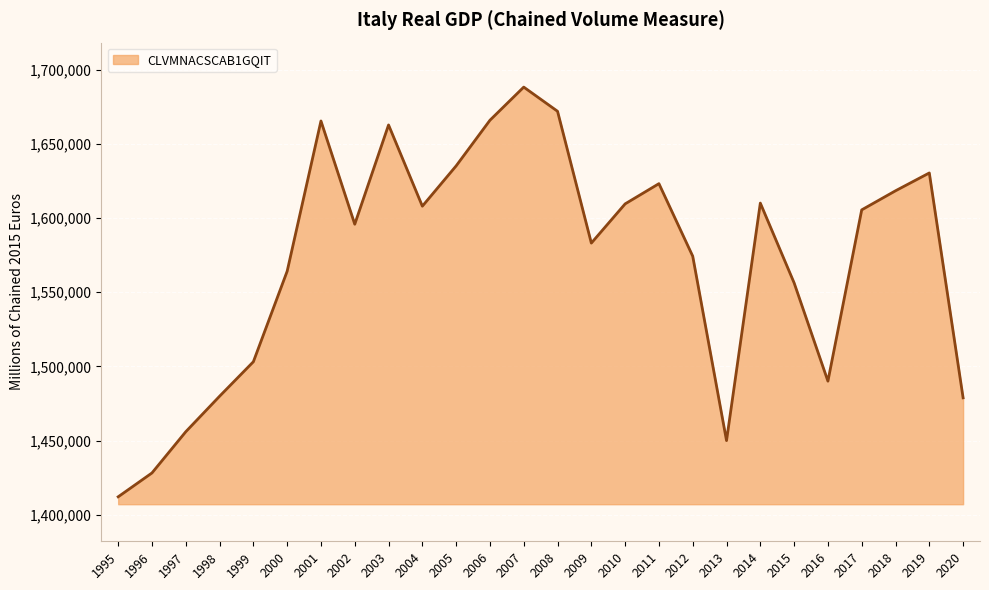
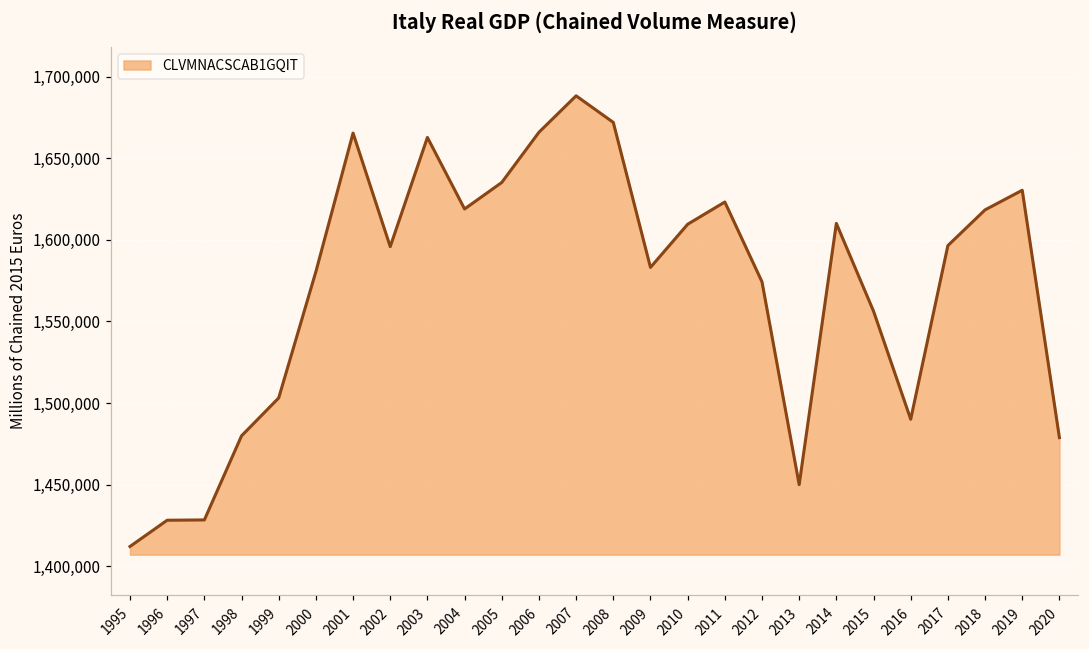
  {
    "1995": "1,412,000",
    "1996": "1,428,000",
-   "1997": "1,456,000",
+   "1997": "1,428,000",
    "1998": "1,480,000",
    "1999": "1,503,000",
-   "2000": "1,564,000",
+   "2000": "1,581,000",
    "2001": "1,666,000",
    "2002": "1,596,000",
    "2003": "1,663,000",
-   "2004": "1,608,000",
+   "2004": "1,619,000",
    "2005": "1,635,000",
    "2006": "1,666,000",
    "2007": "1,688,000",
    "2008": "1,672,000",
    "2009": "1,583,000",
    "2010": "1,610,000",
    "2011": "1,623,000",
    "2012": "1,574,000",
    "2013": "1,450,000",
    "2014": "1,610,000",
    "2015": "1,556,000",
    "2016": "1,490,000",
-   "2017": "1,606,000",
+   "2017": "1,597,000",
    "2018": "1,618,000",
    "2019": "1,630,000",
    "2020": "1,479,000"
  }
